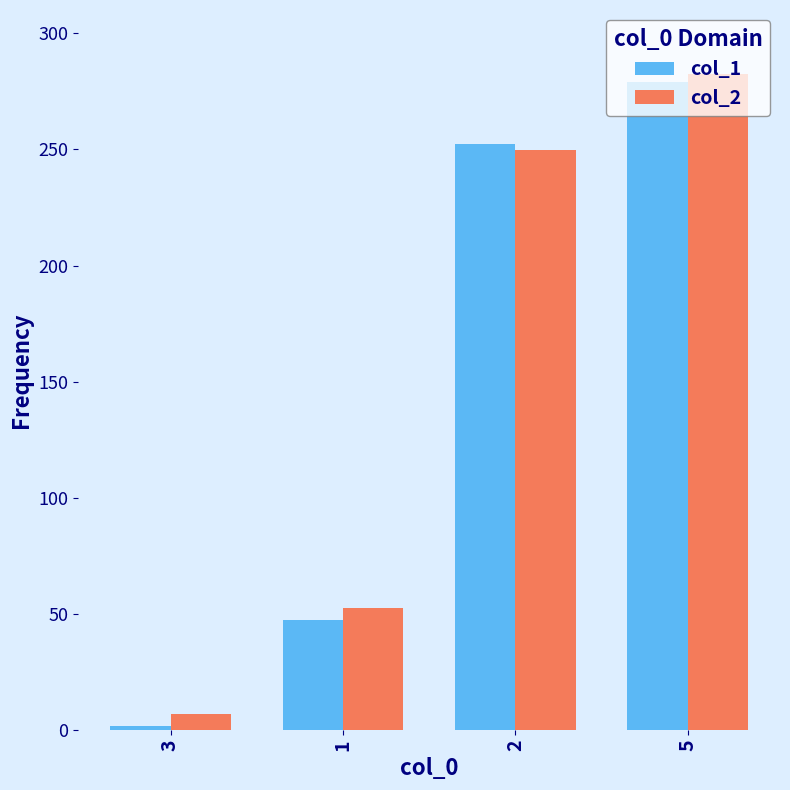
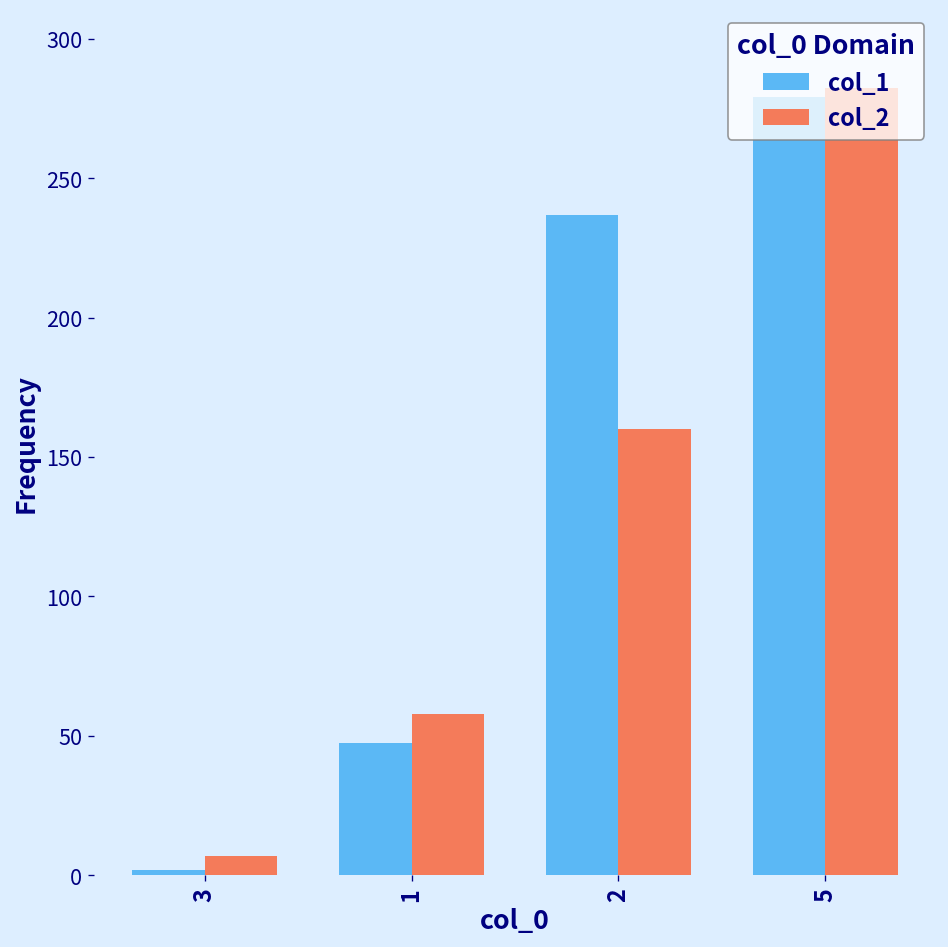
  {
    "col_1": {
      "3": 2,
      "1": 48,
-     "2": 252
+     "2": 237
    },
    "col_2": {
      "3": 7,
-     "1": 53,
-     "2": 250
+     "1": 58,
+     "2": 160
    }
  }
